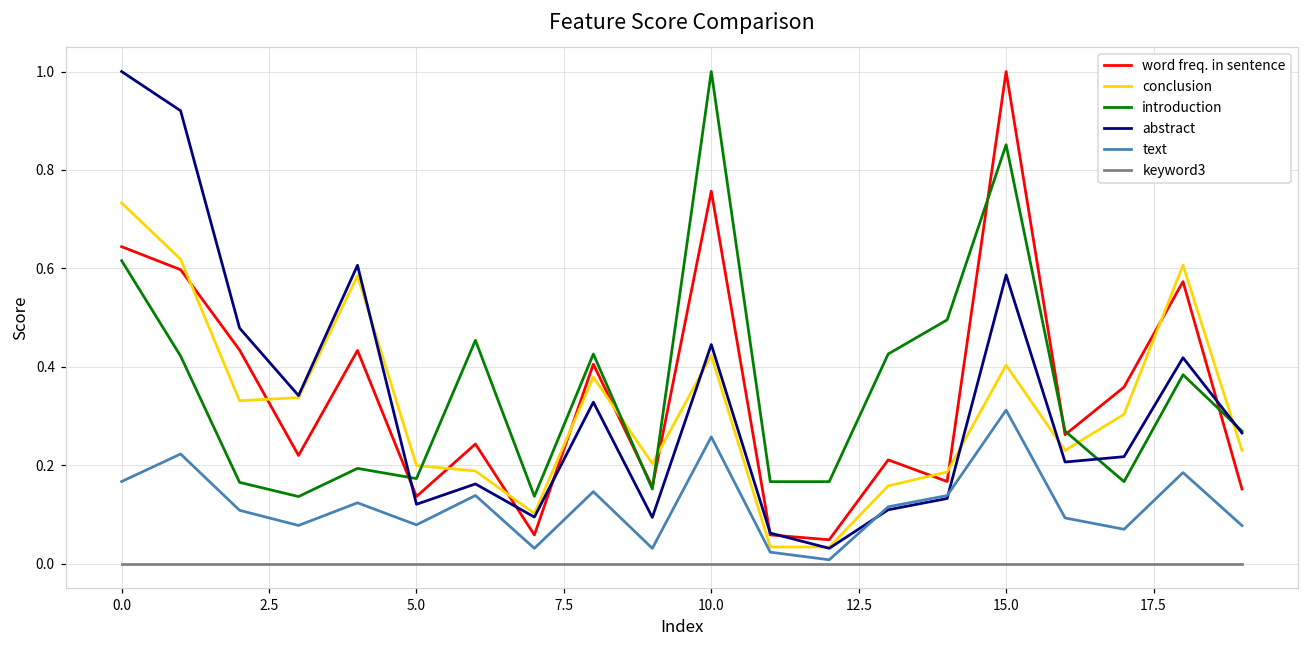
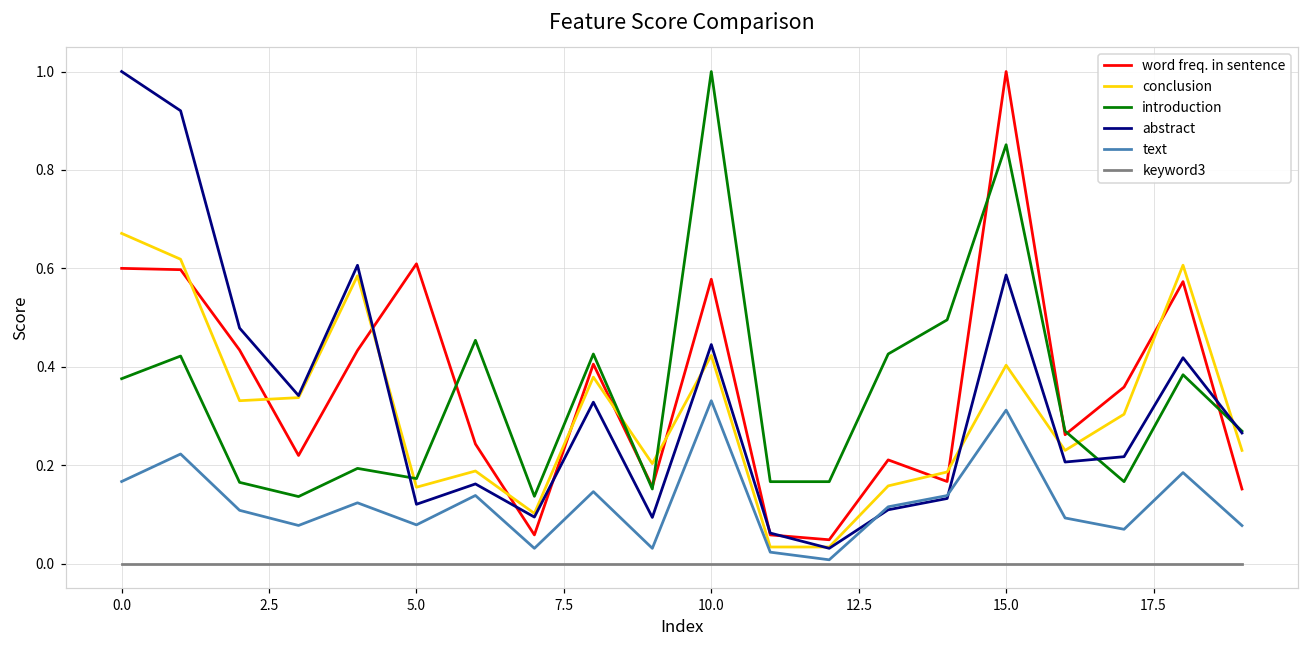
  {
    "word freq. in sentence": {
-     "0.0": 0.64,
-     "5.0": 0.14,
-     "10.0": 0.76,
+     "0.0": 0.60,
+     "5.0": 0.61,
+     "10.0": 0.58,
      "15.0": 1.00
    },
    "conclusion": {
-     "0.0": 0.73,
-     "5.0": 0.20,
+     "0.0": 0.67,
+     "5.0": 0.16,
      "10.0": 0.42,
      "15.0": 0.40
    },
    "introduction": {
-     "0.0": 0.62,
+     "0.0": 0.38,
      "5.0": 0.17,
      "10.0": 1.00,
      "15.0": 0.85
    },
    "abstract": {
      "0.0": 1.00,
      "5.0": 0.12,
      "10.0": 0.45,
      "15.0": 0.59
    },
    "text": {
      "0.0": 0.17,
      "5.0": 0.08,
-     "10.0": 0.26,
+     "10.0": 0.33,
      "15.0": 0.31
    },
    "keyword3": {
      "0.0": 0.00,
      "5.0": 0.00,
      "10.0": 0.00,
      "15.0": 0.00
    }
  }
